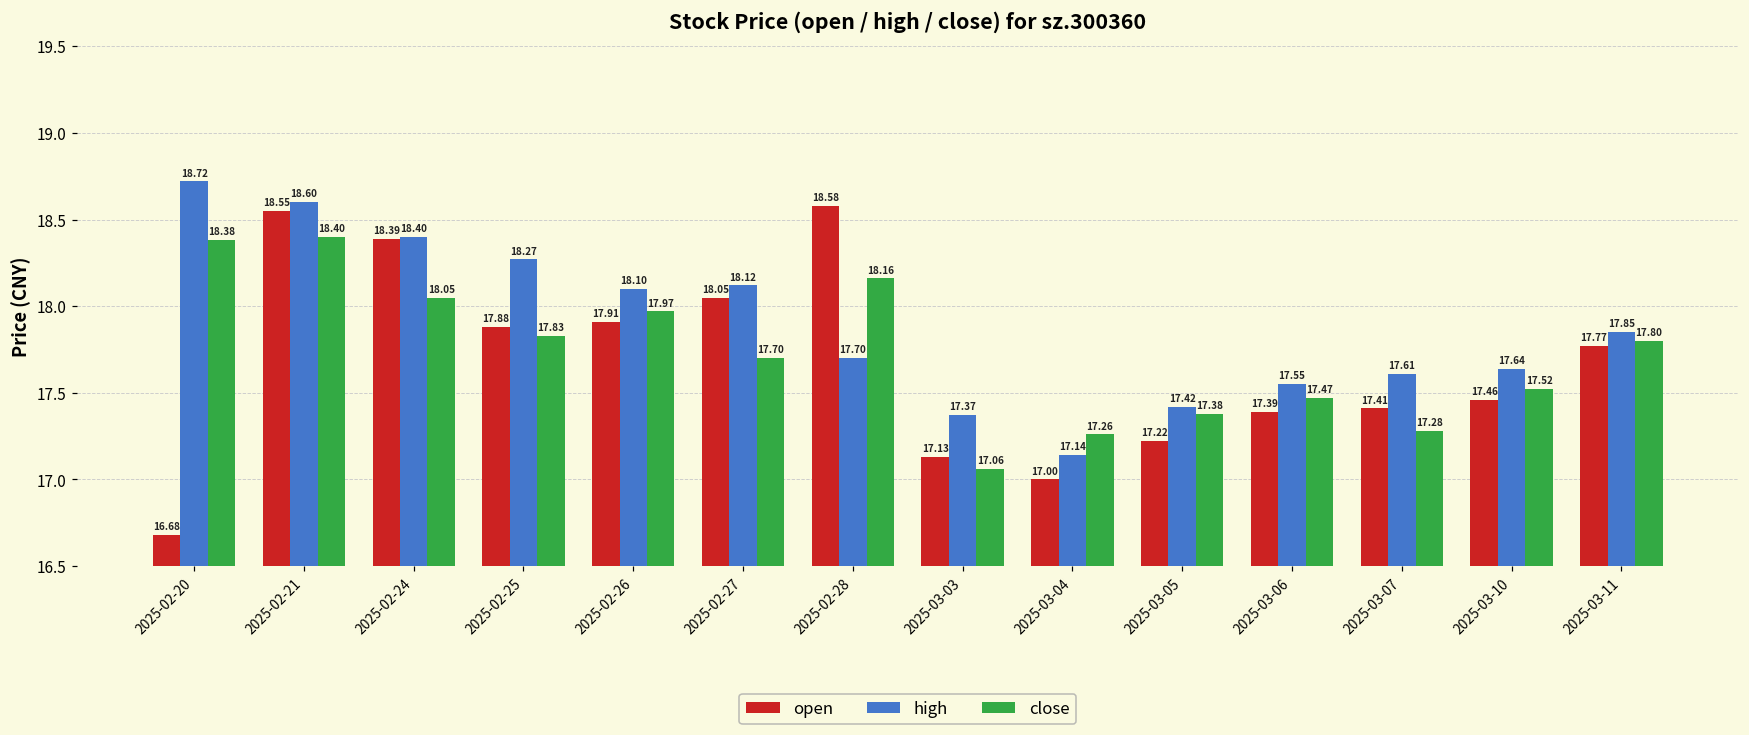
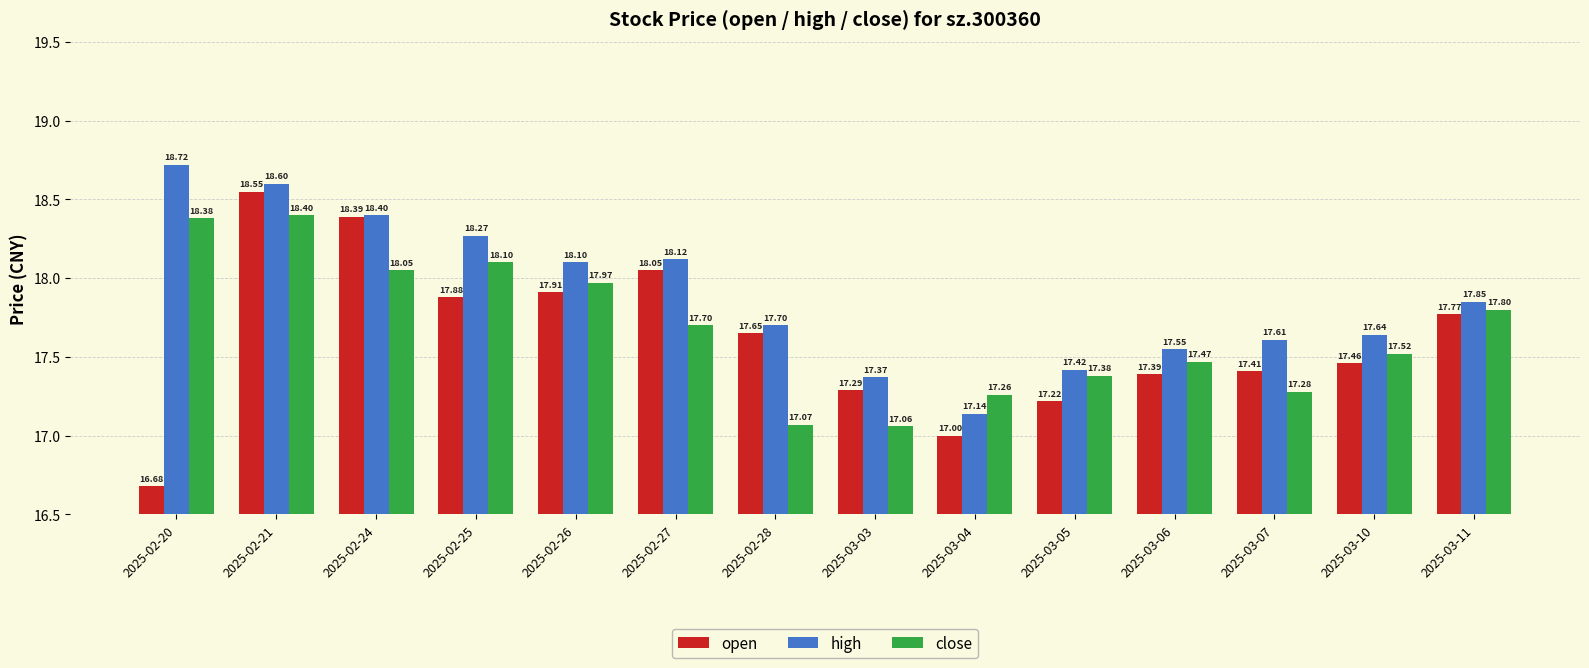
  {
    "open": {
      "2025-02-20": 16.68,
      "2025-02-21": 18.55,
      "2025-02-24": 18.39,
      "2025-02-25": 17.88,
      "2025-02-26": 17.91,
      "2025-02-27": 18.05,
-     "2025-02-28": 18.58,
-     "2025-03-03": 17.13,
+     "2025-02-28": 17.65,
+     "2025-03-03": 17.29,
      "2025-03-04": 17.00,
      "2025-03-05": 17.22,
      "2025-03-06": 17.39,
      "2025-03-07": 17.41,
      "2025-03-10": 17.46,
      "2025-03-11": 17.77
    },
    "high": {
      "2025-02-20": 18.72,
      "2025-02-21": 18.60,
      "2025-02-24": 18.40,
      "2025-02-25": 18.27,
      "2025-02-26": 18.10,
      "2025-02-27": 18.12,
      "2025-02-28": 17.70,
      "2025-03-03": 17.37,
      "2025-03-04": 17.14,
      "2025-03-05": 17.42,
      "2025-03-06": 17.55,
      "2025-03-07": 17.61,
      "2025-03-10": 17.64,
      "2025-03-11": 17.85
    },
    "close": {
      "2025-02-20": 18.38,
      "2025-02-21": 18.40,
      "2025-02-24": 18.05,
-     "2025-02-25": 17.83,
+     "2025-02-25": 18.10,
      "2025-02-26": 17.97,
      "2025-02-27": 17.70,
-     "2025-02-28": 18.16,
+     "2025-02-28": 17.07,
      "2025-03-03": 17.06,
      "2025-03-04": 17.26,
      "2025-03-05": 17.38,
      "2025-03-06": 17.47,
      "2025-03-07": 17.28,
      "2025-03-10": 17.52,
      "2025-03-11": 17.80
    }
  }
